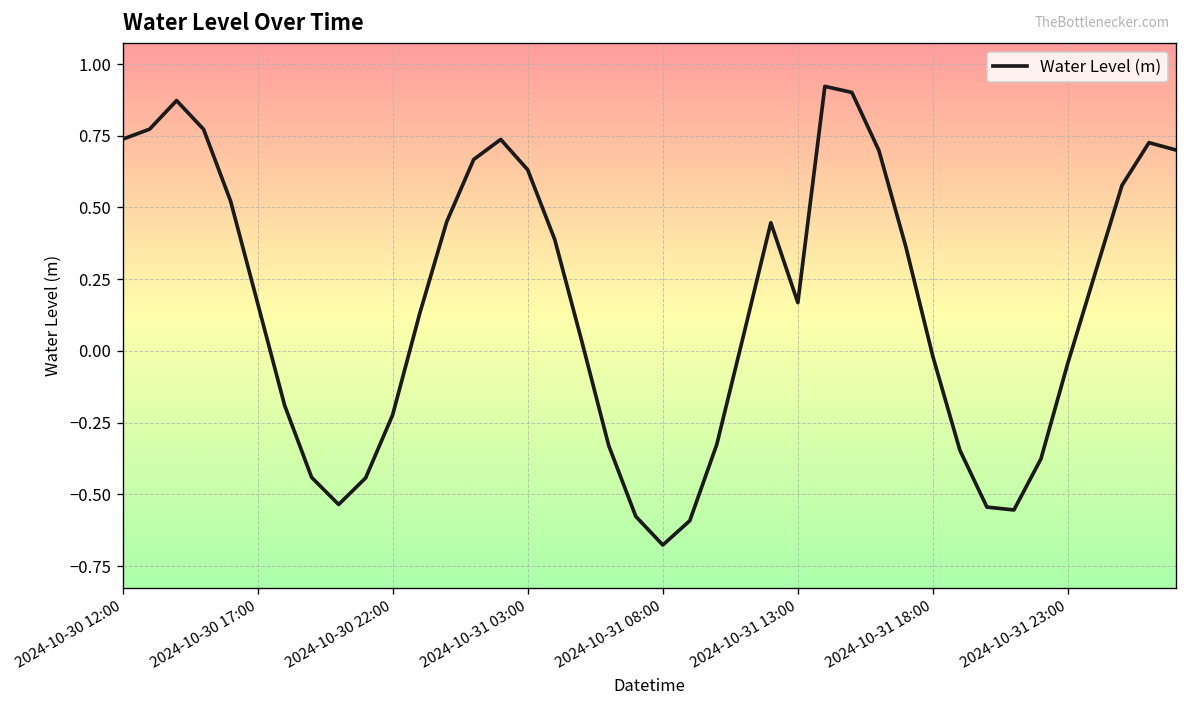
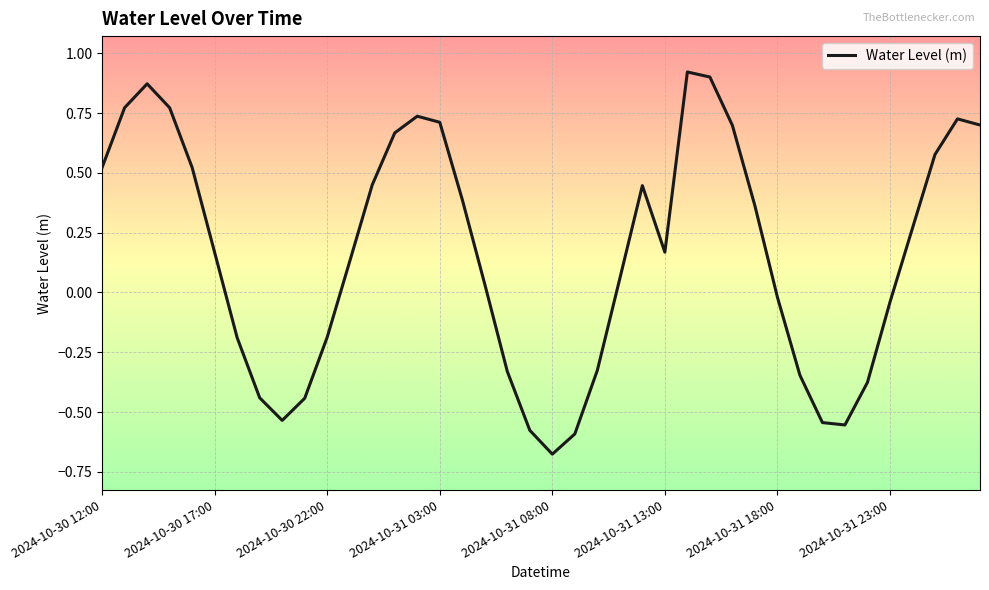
  {
-   "2024-10-30 12:00": 0.74,
+   "2024-10-30 12:00": 0.52,
    "2024-10-30 17:00": 0.17,
-   "2024-10-30 22:00": -0.22,
-   "2024-10-31 03:00": 0.63,
+   "2024-10-30 22:00": -0.19,
+   "2024-10-31 03:00": 0.71,
    "2024-10-31 08:00": -0.68,
    "2024-10-31 13:00": 0.17,
    "2024-10-31 18:00": -0.02,
    "2024-10-31 23:00": -0.04
  }
